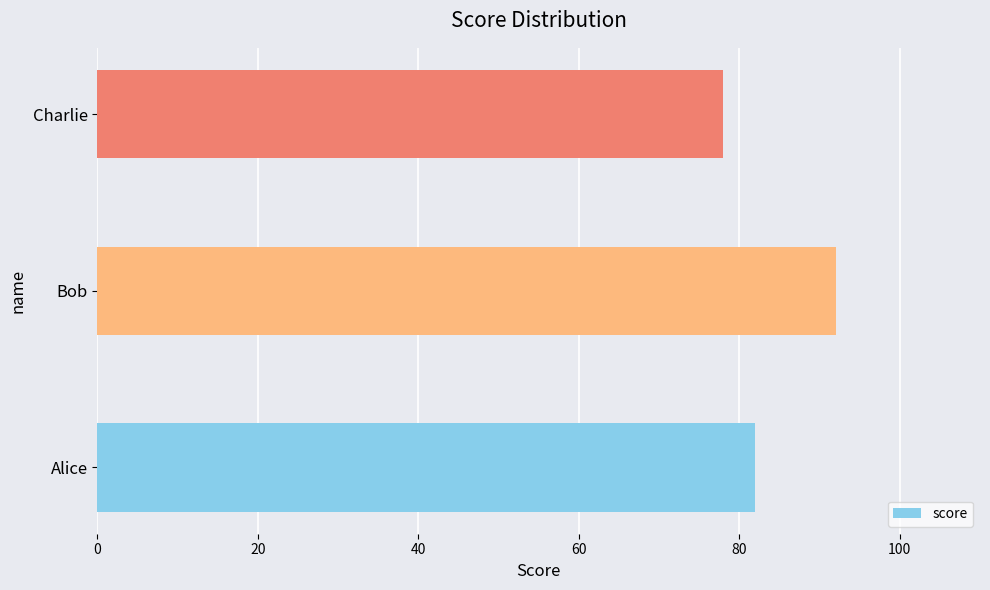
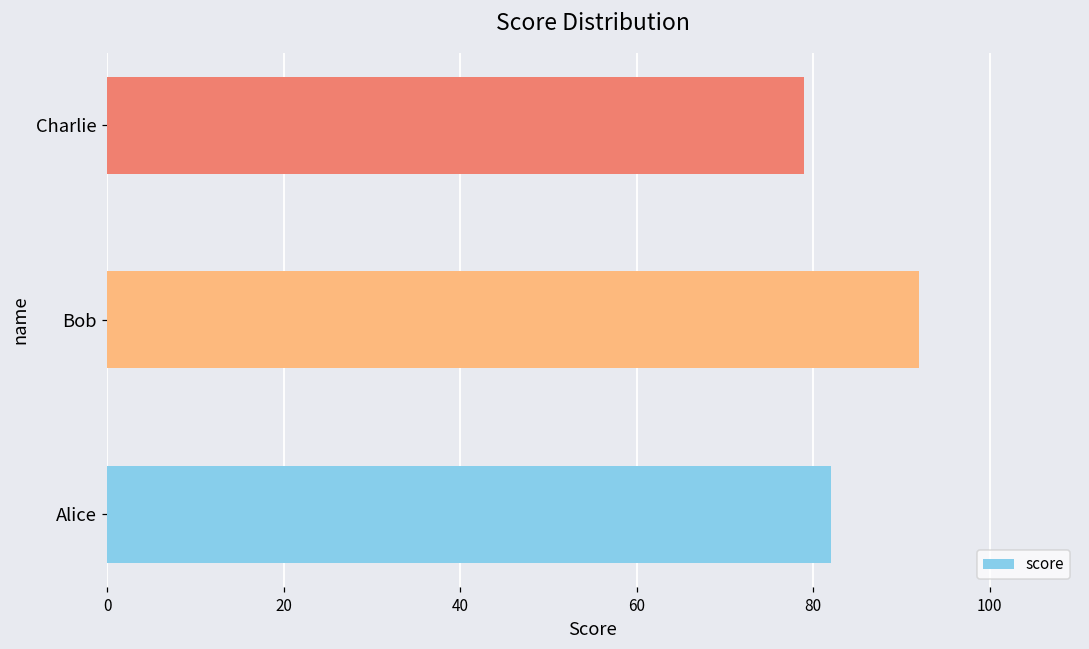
  {
-   "Charlie": 78,
+   "Charlie": 79,
    "Bob": 92,
    "Alice": 82
  }
